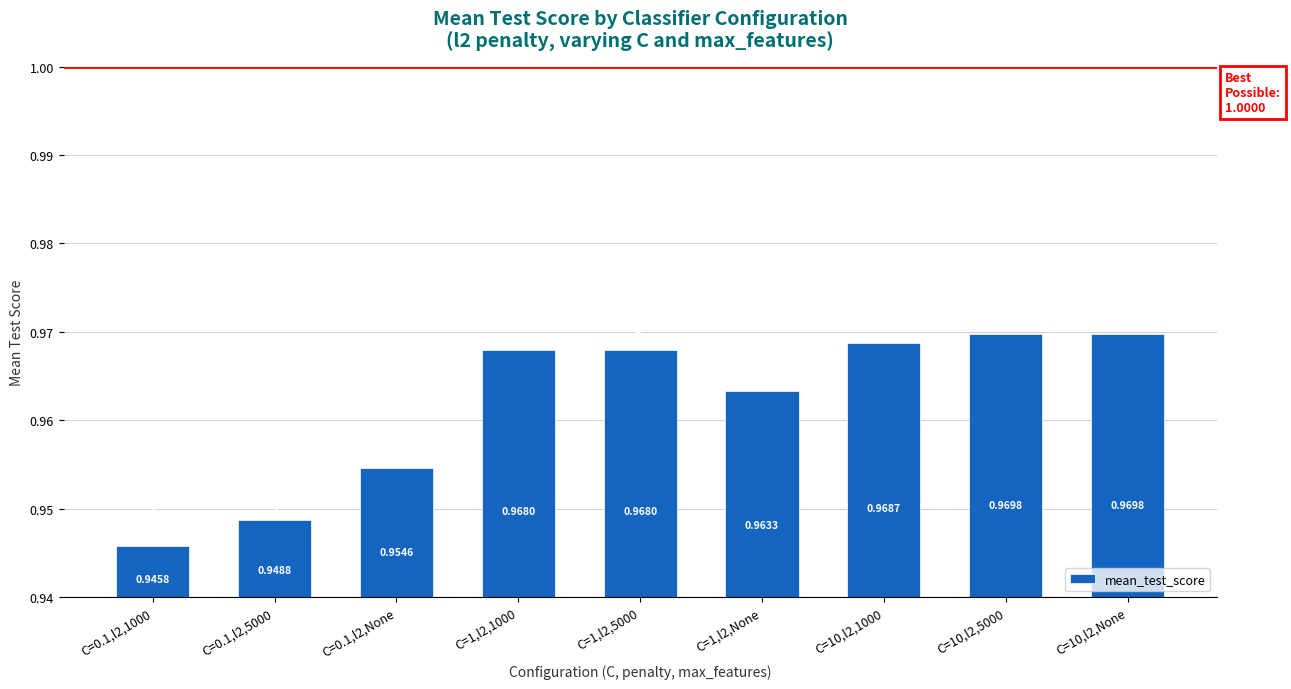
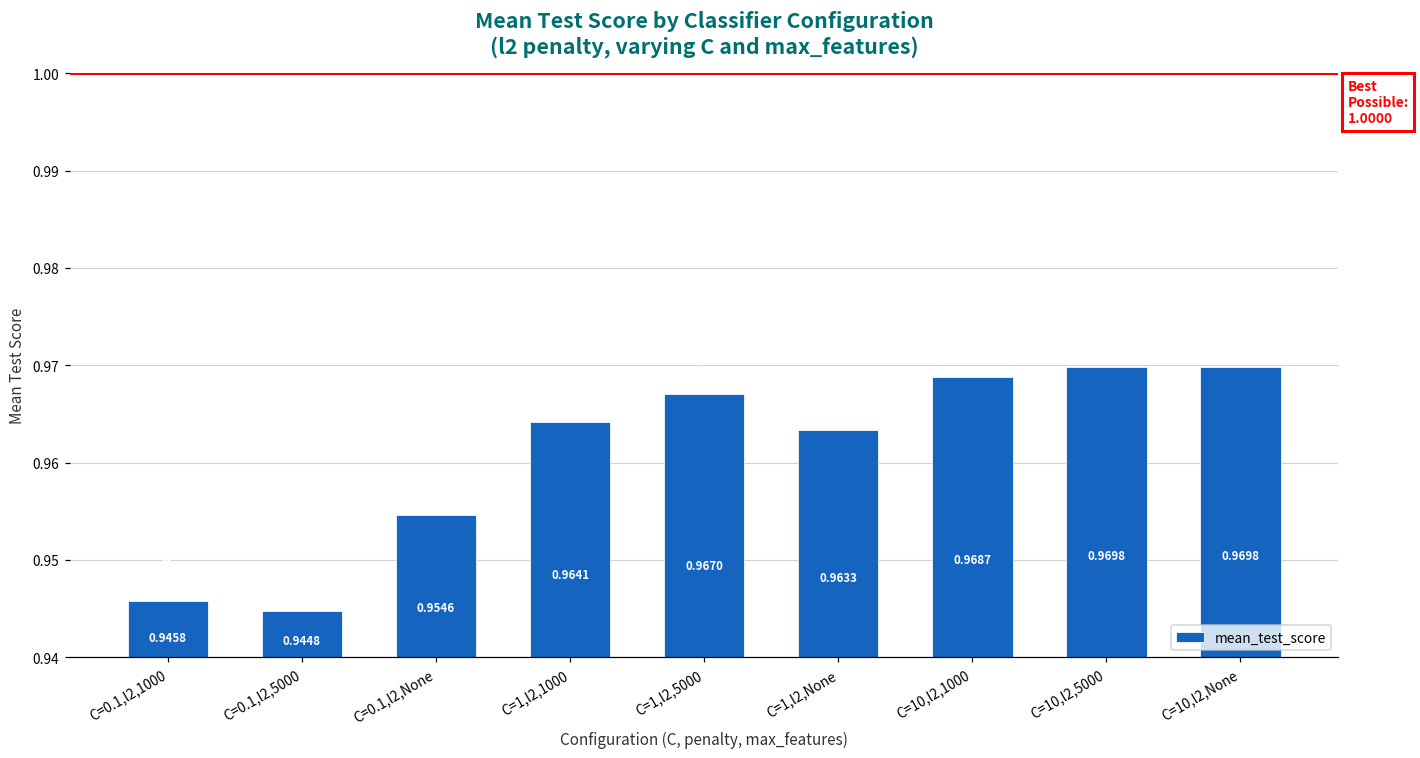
  {
    "C=0.1,l2,1000": 0.9458,
-   "C=0.1,l2,5000": 0.9488,
+   "C=0.1,l2,5000": 0.9448,
    "C=0.1,l2,None": 0.9546,
-   "C=1,l2,1000": 0.9680,
-   "C=1,l2,5000": 0.9680,
+   "C=1,l2,1000": 0.9641,
+   "C=1,l2,5000": 0.9670,
    "C=1,l2,None": 0.9633,
    "C=10,l2,1000": 0.9687,
    "C=10,l2,5000": 0.9698,
    "C=10,l2,None": 0.9698
  }
